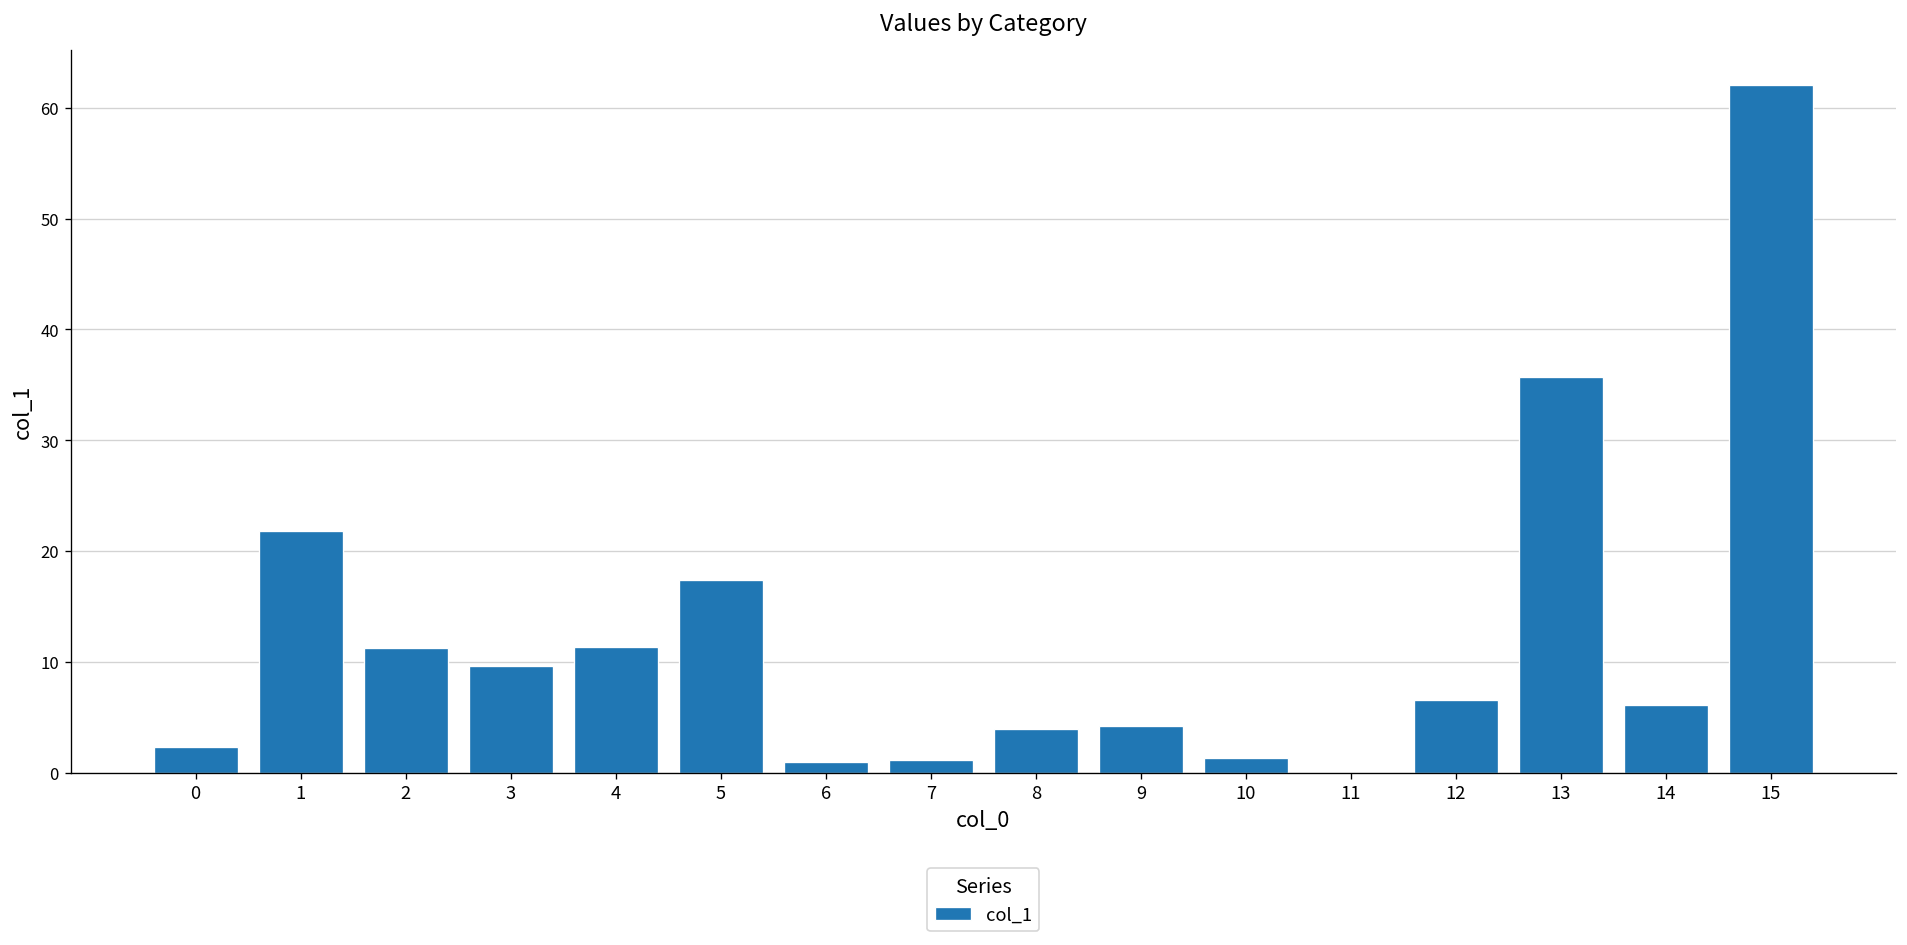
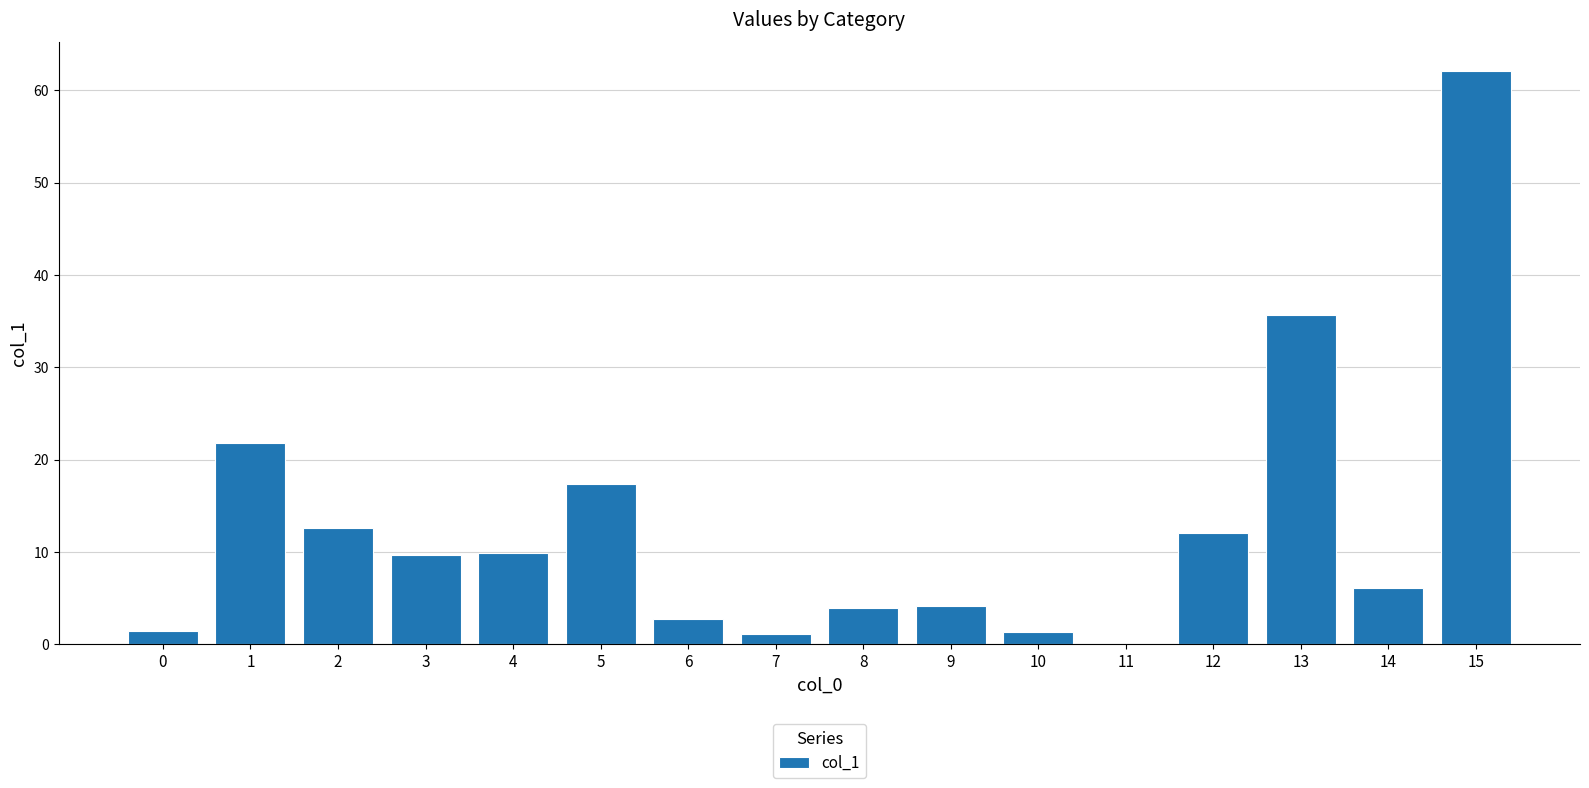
  {
-   "0": 2,
+   "0": 1,
    "1": 22,
-   "2": 11,
+   "2": 13,
    "3": 10,
-   "4": 11,
+   "4": 10,
    "5": 17,
-   "6": 1,
+   "6": 3,
    "7": 1,
    "8": 4,
    "9": 4,
    "10": 1,
-   "12": 7,
+   "12": 12,
    "13": 36,
    "14": 6,
    "15": 62
  }
